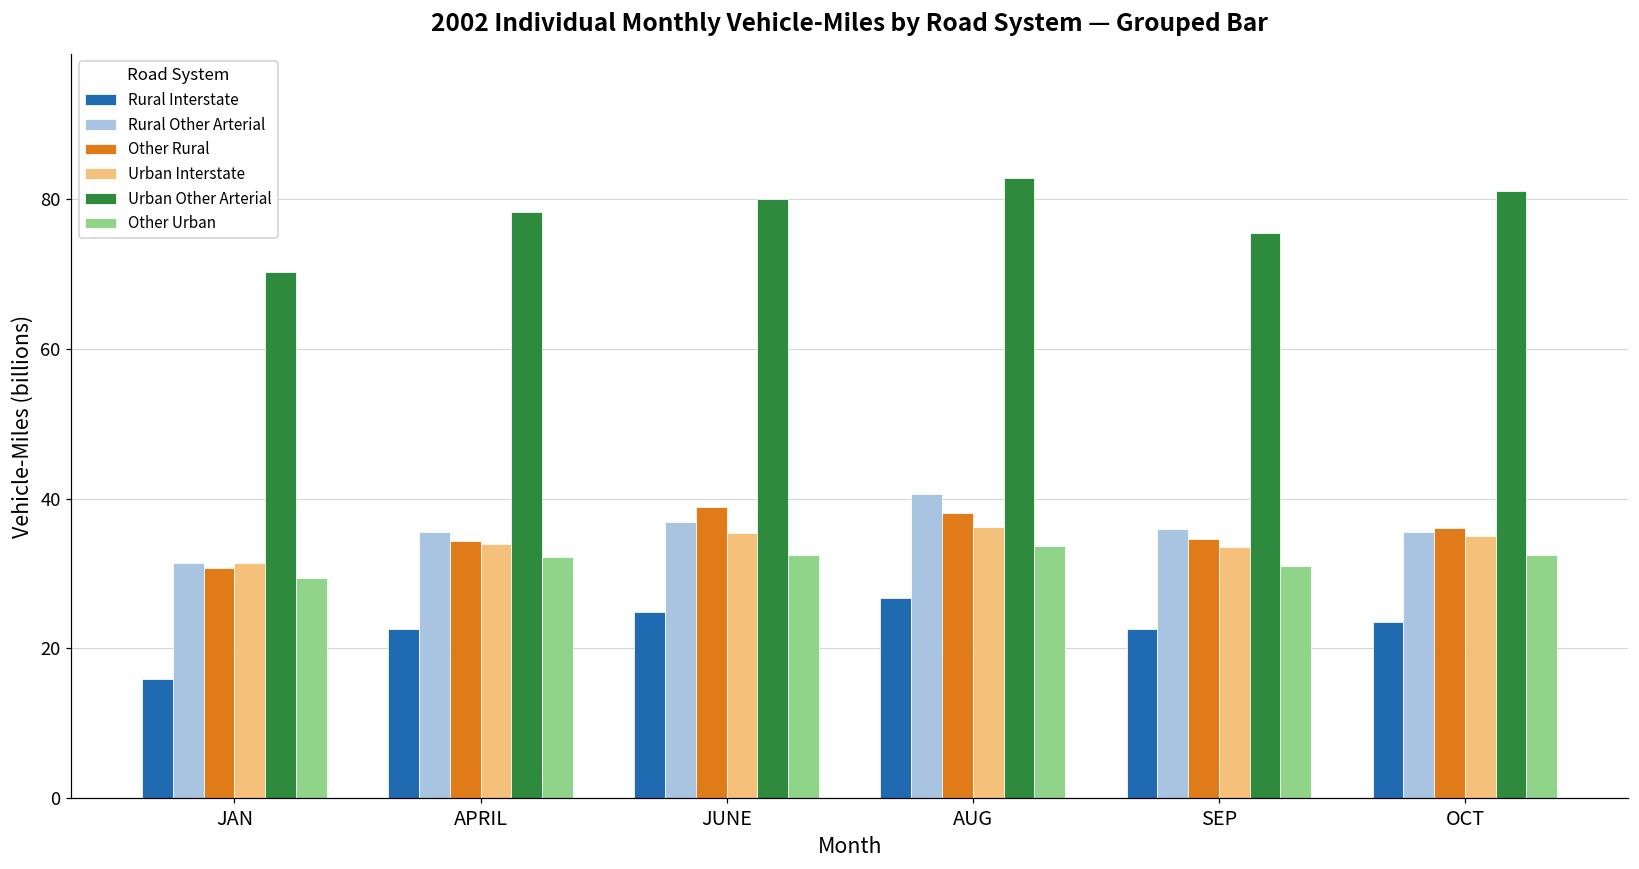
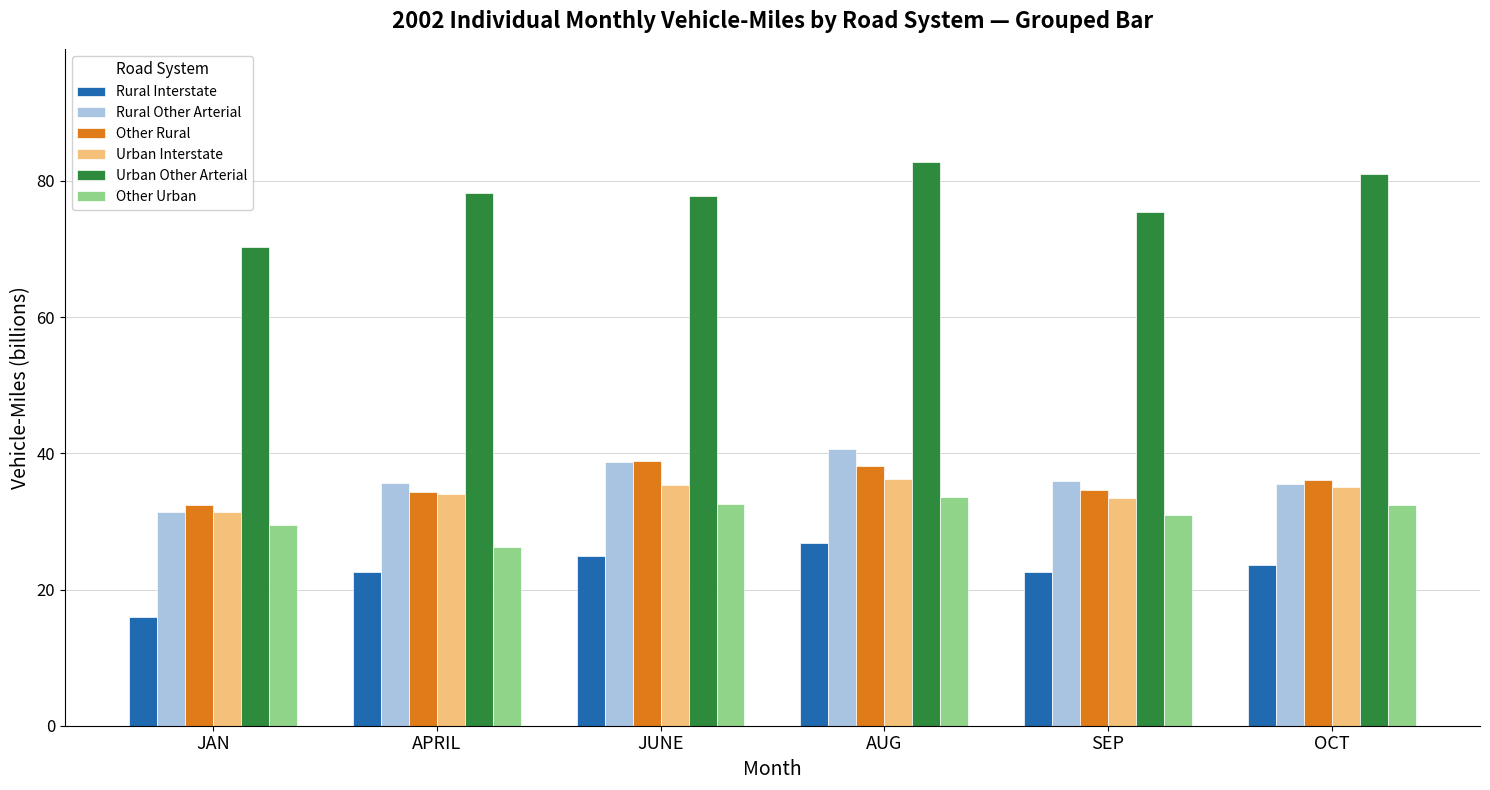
  {
    "Rural Interstate": {
      "JAN": 16,
      "APRIL": 23,
      "JUNE": 25,
      "AUG": 27,
      "SEP": 23,
      "OCT": 24
    },
    "Rural Other Arterial": {
      "JAN": 31,
      "APRIL": 36,
-     "JUNE": 37,
+     "JUNE": 39,
      "AUG": 41,
      "SEP": 36,
      "OCT": 36
    },
    "Other Rural": {
-     "JAN": 31,
+     "JAN": 32,
      "APRIL": 34,
      "JUNE": 39,
      "AUG": 38,
      "SEP": 35,
      "OCT": 36
    },
    "Urban Interstate": {
      "JAN": 31,
      "APRIL": 34,
      "JUNE": 35,
      "AUG": 36,
      "SEP": 33,
      "OCT": 35
    },
    "Urban Other Arterial": {
      "JAN": 70,
      "APRIL": 78,
-     "JUNE": 80,
+     "JUNE": 78,
      "AUG": 83,
      "SEP": 75,
      "OCT": 81
    },
    "Other Urban": {
      "JAN": 29,
-     "APRIL": 32,
+     "APRIL": 26,
      "JUNE": 33,
      "AUG": 34,
      "SEP": 31,
      "OCT": 32
    }
  }
